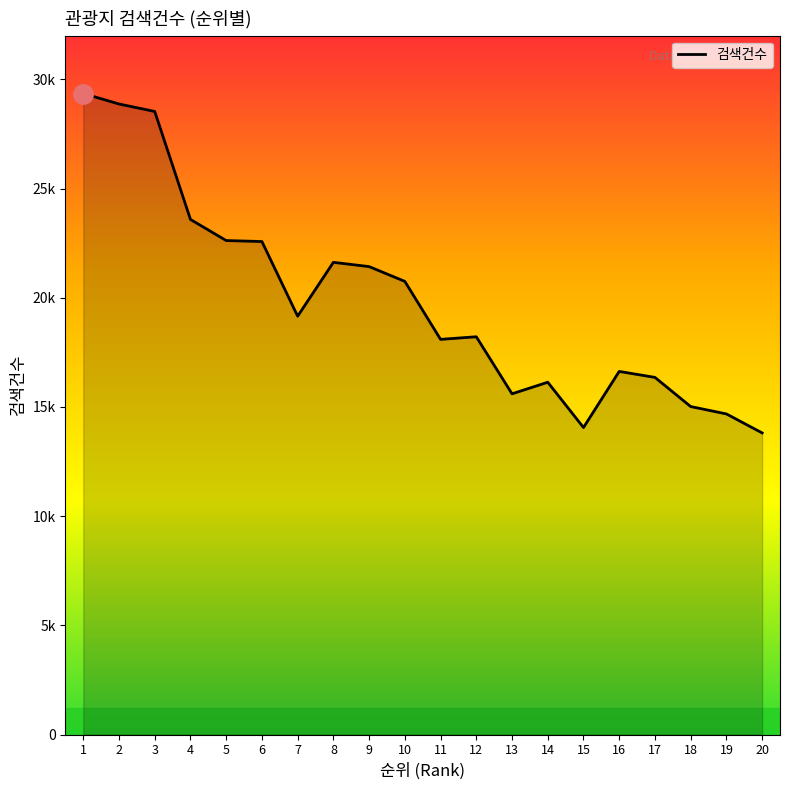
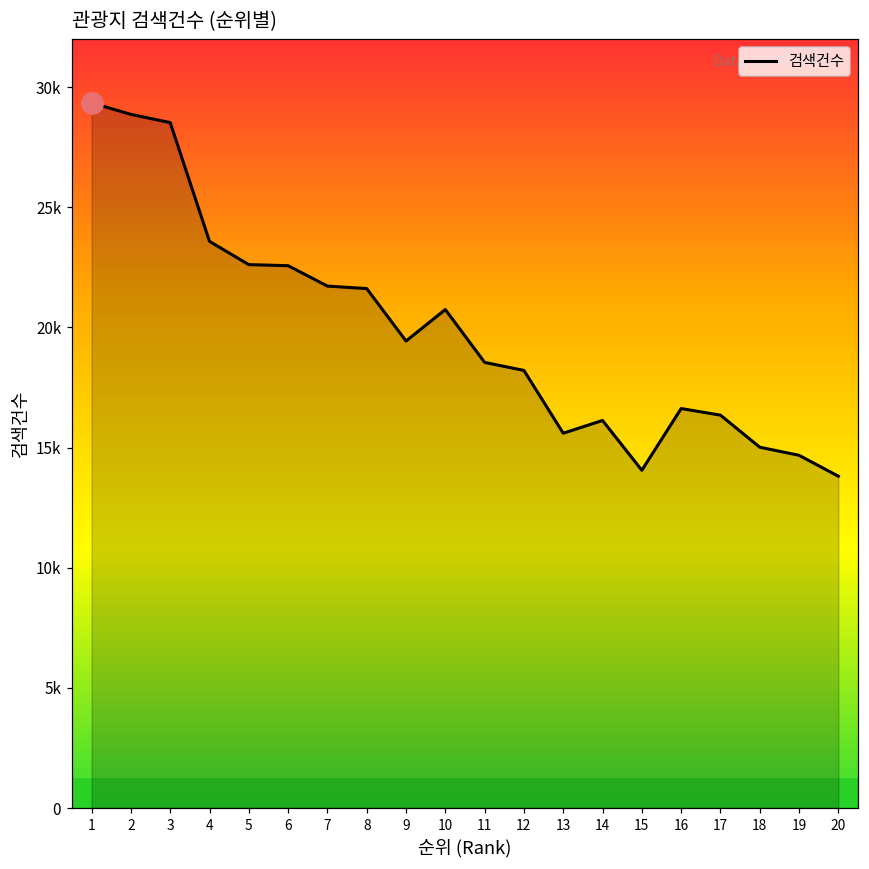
  {
    "검색건수": {
      "2": 28900,
      "3": 28500,
      "4": 23600,
      "5": 22600,
      "6": 22600,
-     "7": 19200,
+     "7": 21700,
      "8": 21600,
-     "9": 21400,
+     "9": 19400,
      "10": 20700,
-     "11": 18100,
+     "11": 18500,
      "12": 18200,
      "13": 15600,
      "14": 16100,
      "15": 14100,
      "16": 16600,
      "17": 16400,
      "18": 15000,
      "19": 14700,
      "20": 13800
    }
  }
